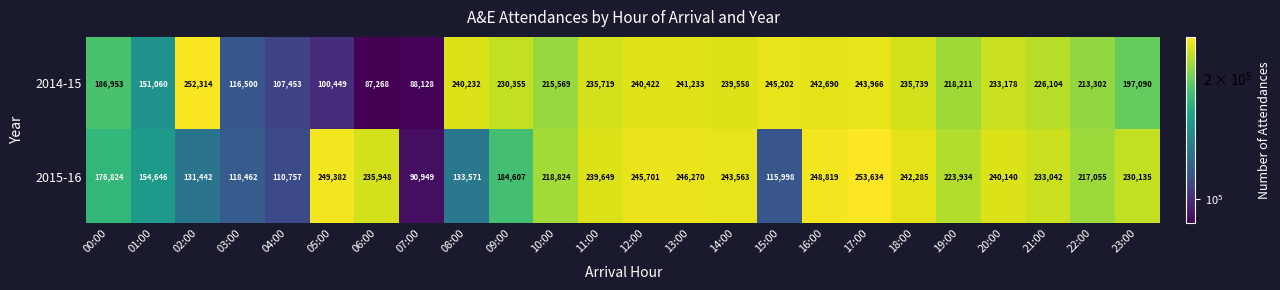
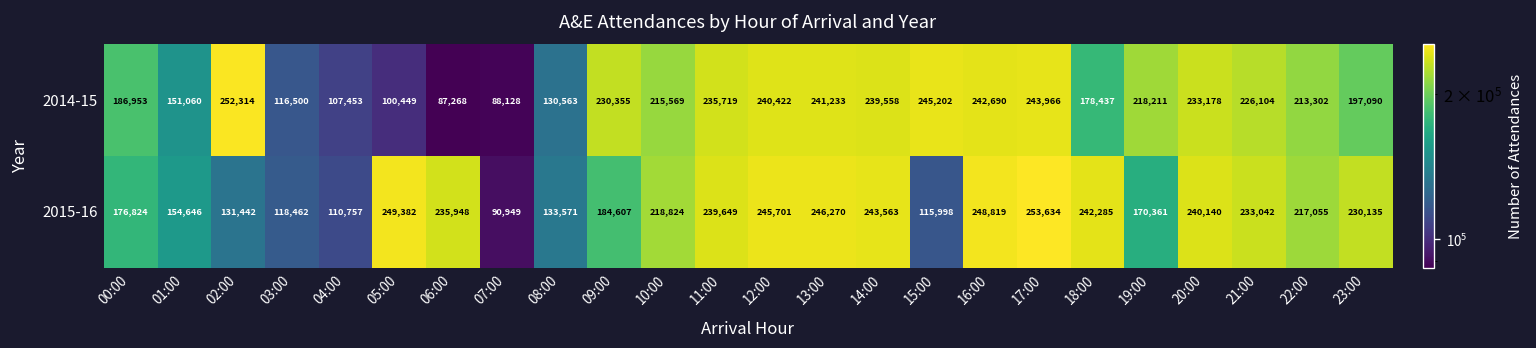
  {
    "2014-15": {
      "00:00": "186,953",
      "01:00": "151,060",
      "02:00": "252,314",
      "03:00": "116,500",
      "04:00": "107,453",
      "05:00": "100,449",
      "06:00": "87,268",
      "07:00": "88,128",
-     "08:00": "240,232",
+     "08:00": "130,563",
      "09:00": "230,355",
      "10:00": "215,569",
      "11:00": "235,719",
      "12:00": "240,422",
      "13:00": "241,233",
      "14:00": "239,558",
      "15:00": "245,202",
      "16:00": "242,690",
      "17:00": "243,966",
-     "18:00": "235,739",
+     "18:00": "178,437",
      "19:00": "218,211",
      "20:00": "233,178",
      "21:00": "226,104",
      "22:00": "213,302",
      "23:00": "197,090"
    },
    "2015-16": {
      "00:00": "176,824",
      "01:00": "154,646",
      "02:00": "131,442",
      "03:00": "118,462",
      "04:00": "110,757",
      "05:00": "249,382",
      "06:00": "235,948",
      "07:00": "90,949",
      "08:00": "133,571",
      "09:00": "184,607",
      "10:00": "218,824",
      "11:00": "239,649",
      "12:00": "245,701",
      "13:00": "246,270",
      "14:00": "243,563",
      "15:00": "115,998",
      "16:00": "248,819",
      "17:00": "253,634",
      "18:00": "242,285",
-     "19:00": "223,934",
+     "19:00": "170,361",
      "20:00": "240,140",
      "21:00": "233,042",
      "22:00": "217,055",
      "23:00": "230,135"
    }
  }
